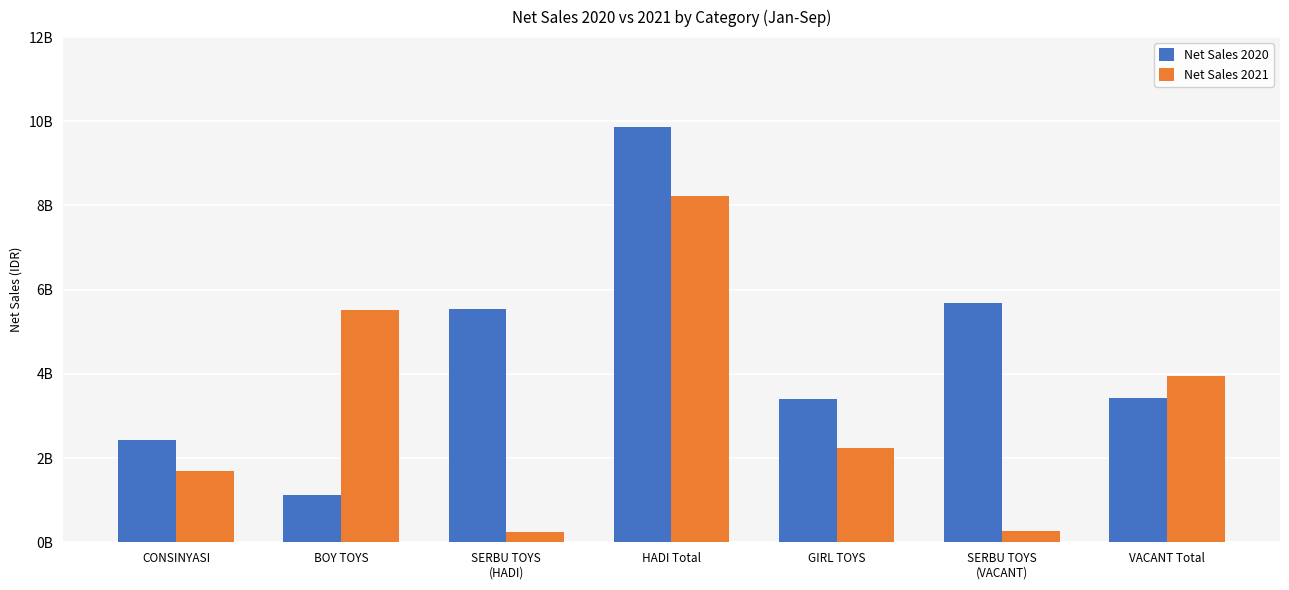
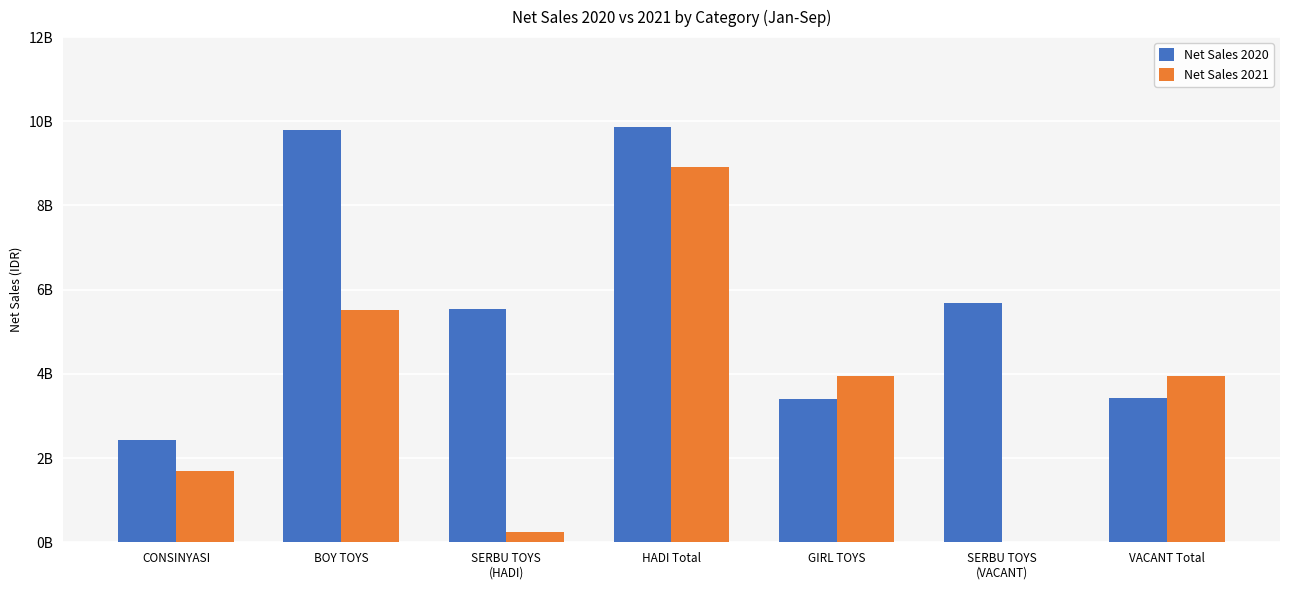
  {
    "Net Sales 2020": {
      "CONSINYASI": 2400000000,
-     "BOY TOYS": 1100000000,
+     "BOY TOYS": 9800000000,
      "SERBU TOYS (HADI)": 5500000000,
      "HADI Total": 9900000000,
      "GIRL TOYS": 3400000000,
      "SERBU TOYS (VACANT)": 5700000000,
      "VACANT Total": 3400000000
    },
    "Net Sales 2021": {
      "CONSINYASI": 1700000000,
      "BOY TOYS": 5500000000,
      "SERBU TOYS (HADI)": 200000000,
-     "HADI Total": 8200000000,
-     "GIRL TOYS": 2200000000,
-     "SERBU TOYS (VACANT)": 300000000,
+     "HADI Total": 8900000000,
+     "GIRL TOYS": 3900000000,
+     "SERBU TOYS (VACANT)": 0,
      "VACANT Total": 4000000000
    }
  }
